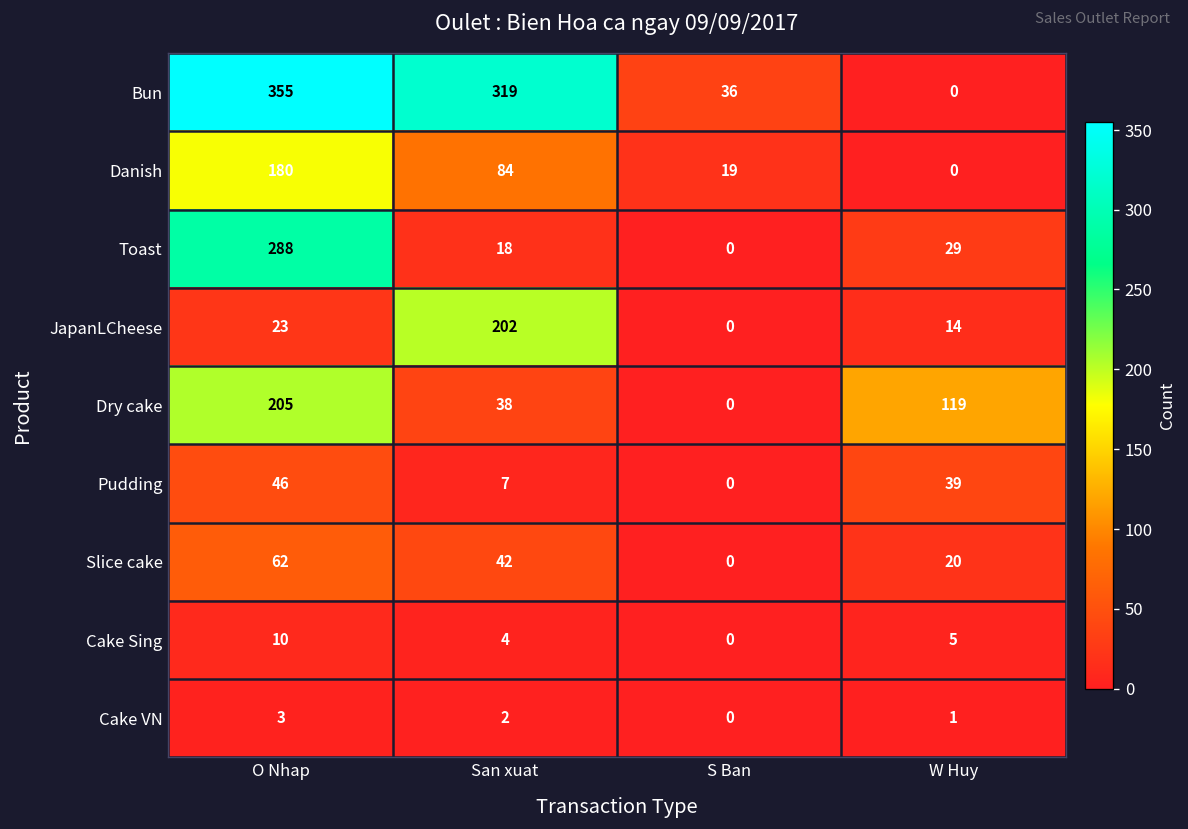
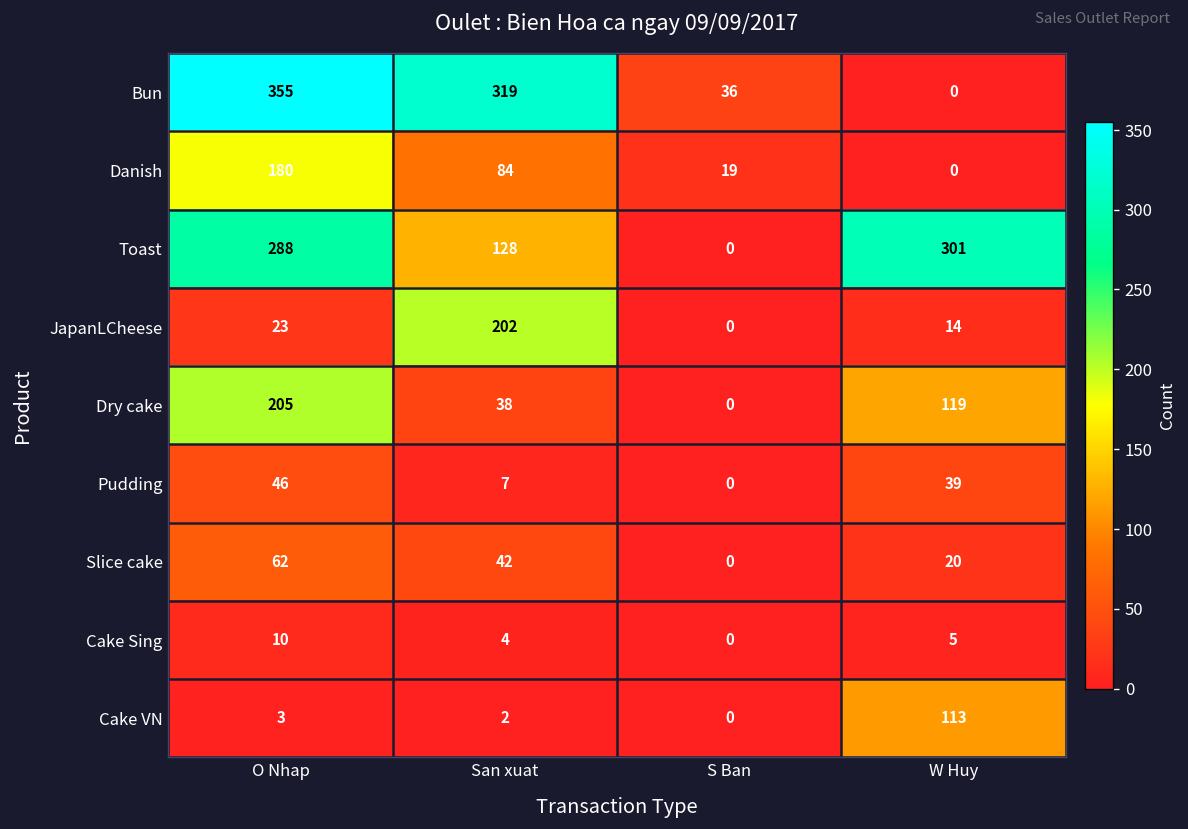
  {
    "Bun": {
      "O Nhap": 355,
      "San xuat": 319,
      "S Ban": 36,
      "W Huy": 0
    },
    "Danish": {
      "O Nhap": 180,
      "San xuat": 84,
      "S Ban": 19,
      "W Huy": 0
    },
    "Toast": {
      "O Nhap": 288,
-     "San xuat": 18,
+     "San xuat": 128,
      "S Ban": 0,
-     "W Huy": 29
+     "W Huy": 301
    },
    "JapanLCheese": {
      "O Nhap": 23,
      "San xuat": 202,
      "S Ban": 0,
      "W Huy": 14
    },
    "Dry cake": {
      "O Nhap": 205,
      "San xuat": 38,
      "S Ban": 0,
      "W Huy": 119
    },
    "Pudding": {
      "O Nhap": 46,
      "San xuat": 7,
      "S Ban": 0,
      "W Huy": 39
    },
    "Slice cake": {
      "O Nhap": 62,
      "San xuat": 42,
      "S Ban": 0,
      "W Huy": 20
    },
    "Cake Sing": {
      "O Nhap": 10,
      "San xuat": 4,
      "S Ban": 0,
      "W Huy": 5
    },
    "Cake VN": {
      "O Nhap": 3,
      "San xuat": 2,
      "S Ban": 0,
-     "W Huy": 1
+     "W Huy": 113
    }
  }
